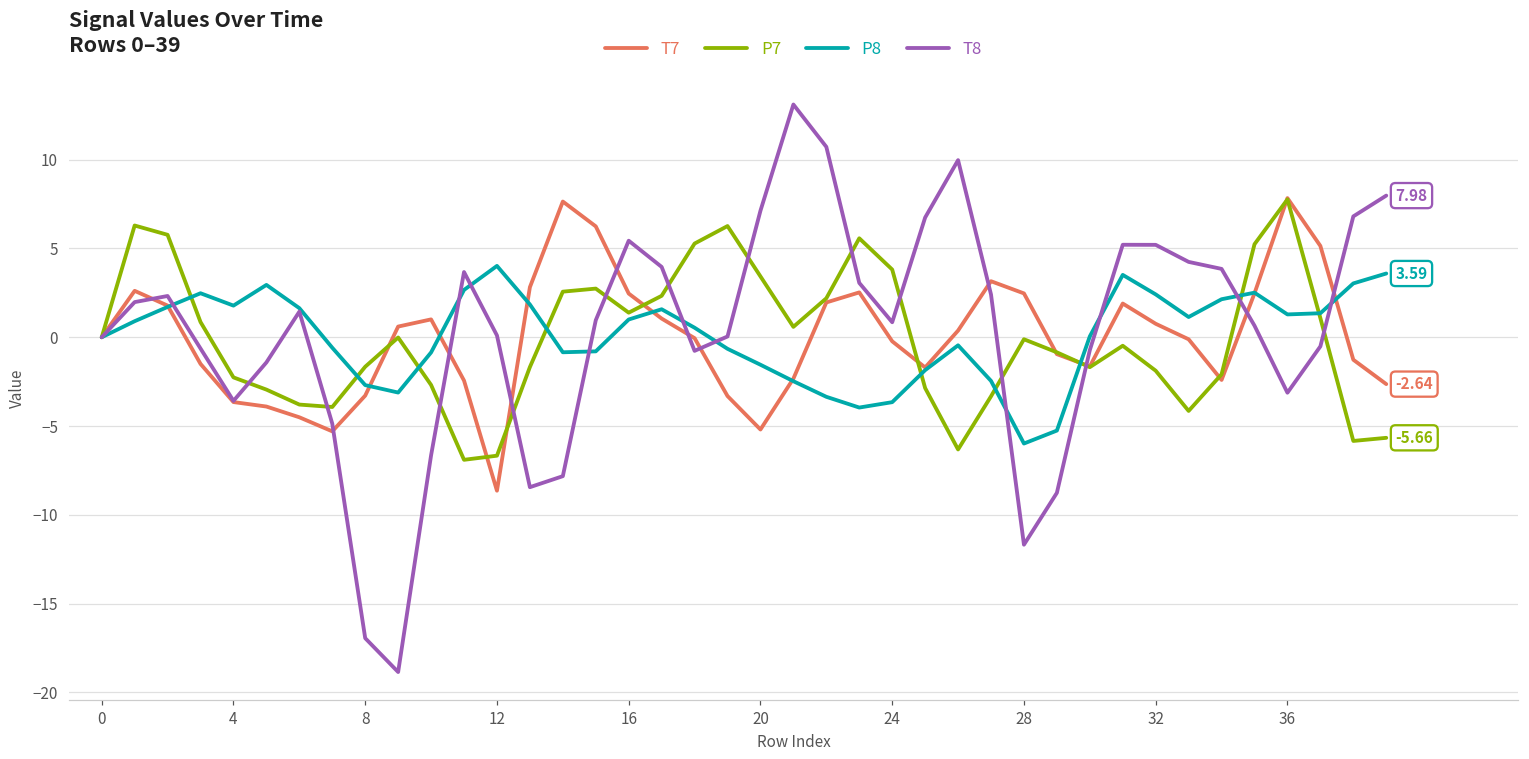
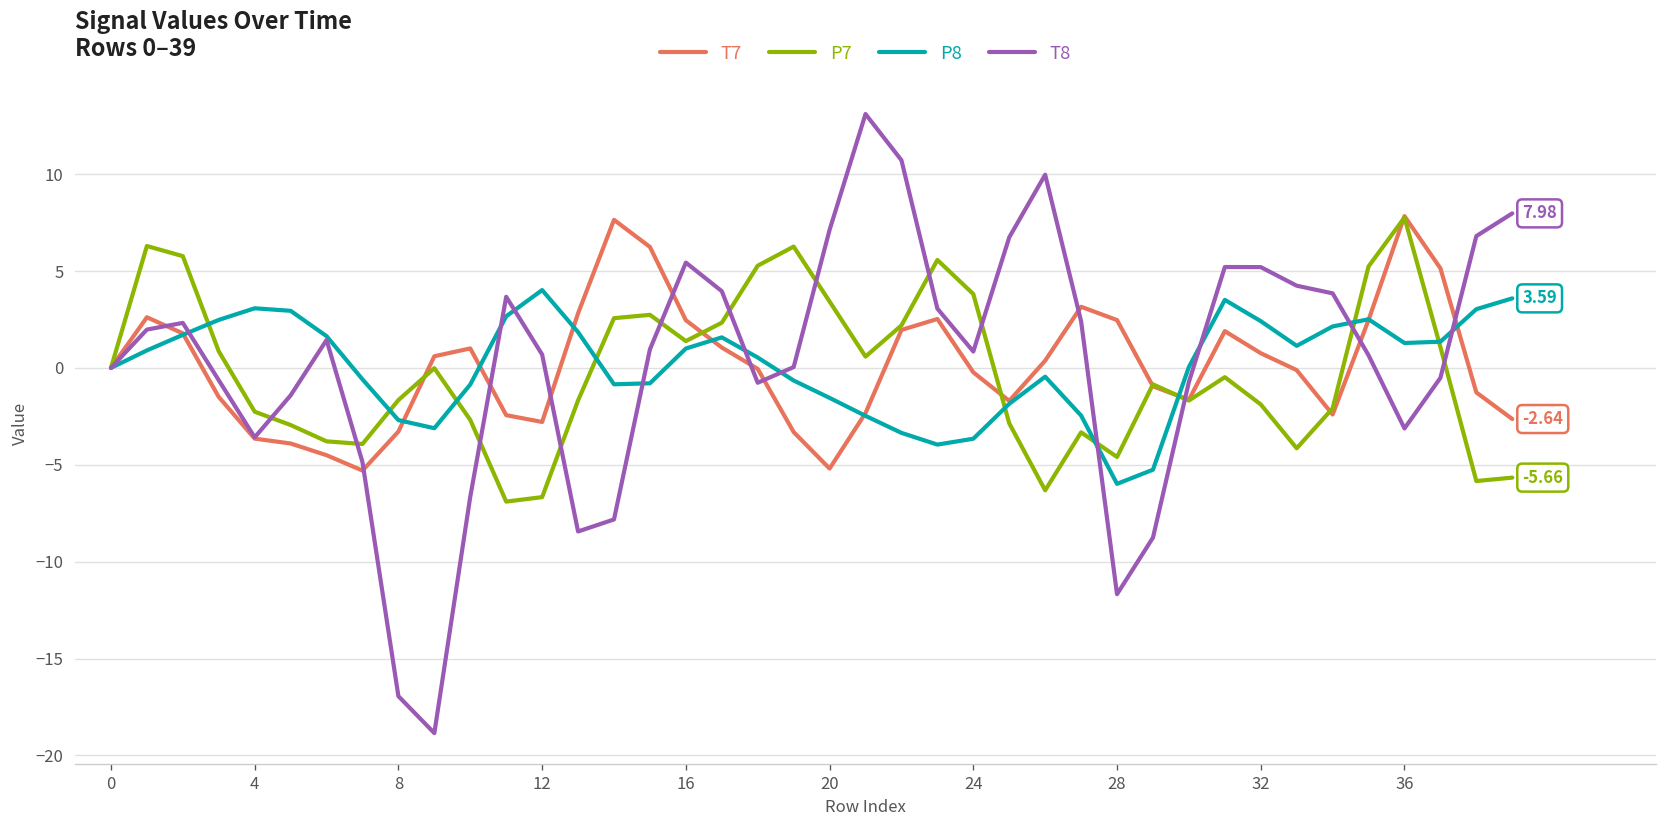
  {
    "T7": {
      "8": -3.3,
-     "12": -8.6,
+     "12": -2.8,
      "16": 2.5,
      "20": -5.2,
      "24": -0.2,
      "28": 2.5,
      "32": 0.8
    },
    "P7": {
      "4": -2.3,
      "8": -1.7,
      "12": -6.7,
      "16": 1.4,
      "20": 3.4,
      "24": 3.8,
-     "28": -0.1,
+     "28": -4.6,
      "32": -1.9
    },
    "P8": {
-     "4": 1.8,
+     "4": 3.1,
      "8": -2.7,
      "12": 4.0,
      "16": 1.0,
      "20": -1.5,
      "24": -3.7,
      "28": -6.0,
      "32": 2.4,
      "36": 1.3
    },
    "T8": {
      "8": -16.9,
-     "12": 0.1,
+     "12": 0.7,
      "16": 5.4,
      "20": 7.1,
      "24": 0.8,
      "28": -11.7,
      "32": 5.2,
      "36": -3.1
    }
  }
